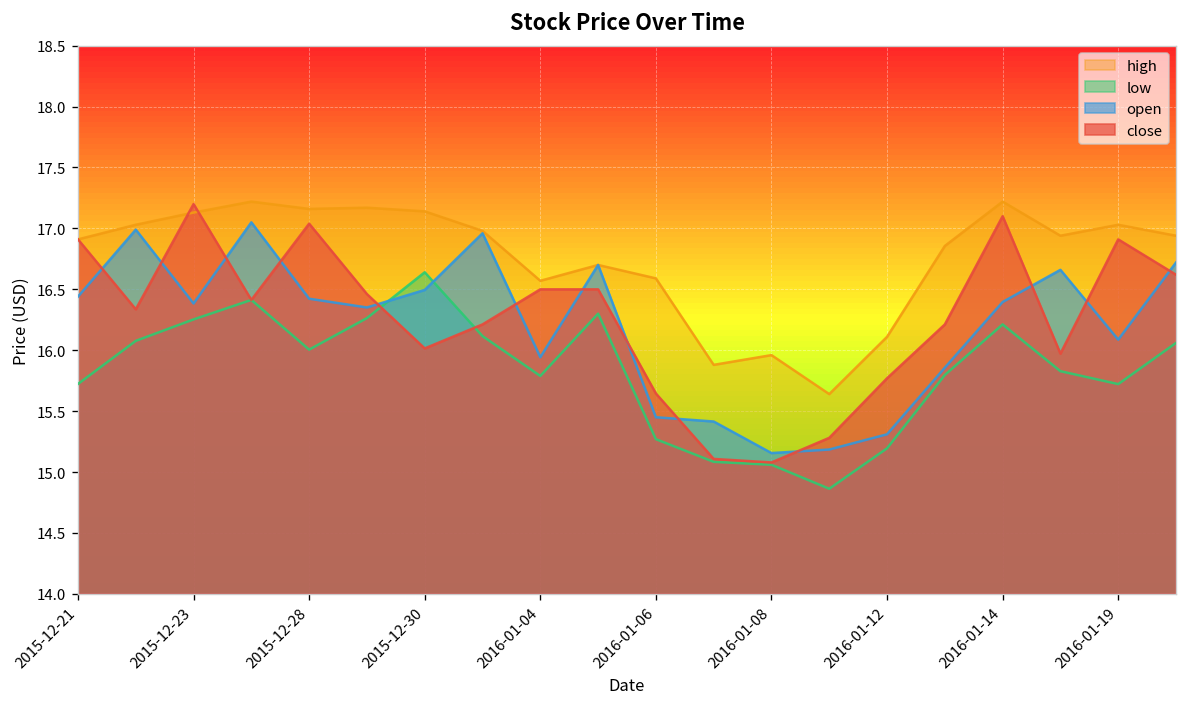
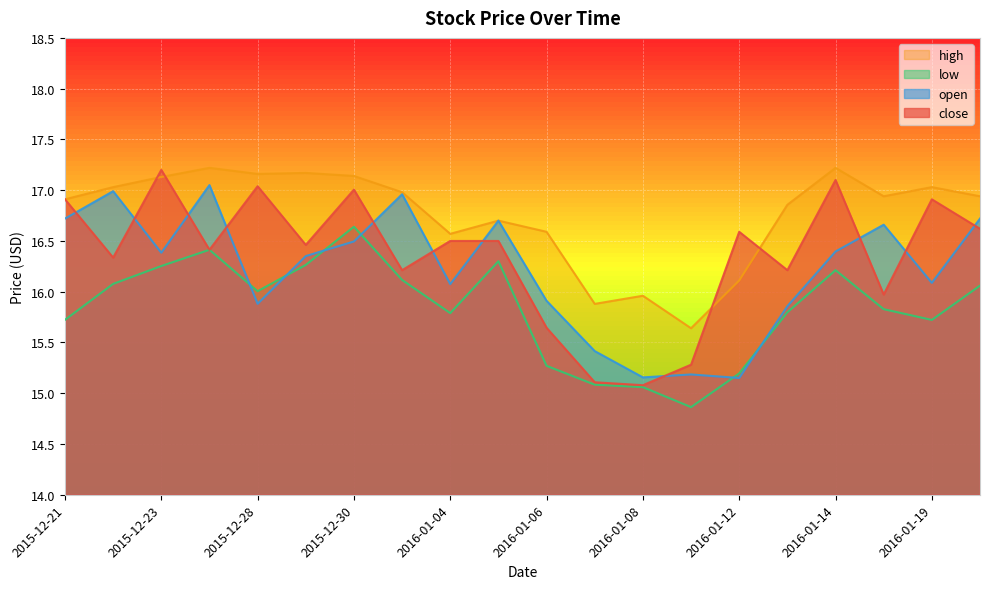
  {
    "high": {
      "2015-12-23": 17.13,
      "2015-12-28": 17.16,
      "2015-12-30": 17.14,
      "2016-01-04": 16.57,
      "2016-01-06": 16.59,
      "2016-01-08": 15.96,
      "2016-01-12": 16.11,
      "2016-01-14": 17.22,
      "2016-01-19": 17.03
    },
    "low": {
      "2015-12-21": 15.72,
      "2015-12-23": 16.25,
      "2015-12-28": 16.01,
      "2015-12-30": 16.64,
      "2016-01-04": 15.79,
      "2016-01-06": 15.27,
      "2016-01-12": 15.20,
      "2016-01-14": 16.21,
      "2016-01-19": 15.72
    },
    "open": {
-     "2015-12-21": 16.44,
+     "2015-12-21": 16.72,
      "2015-12-23": 16.38,
-     "2015-12-28": 16.42,
+     "2015-12-28": 15.88,
      "2015-12-30": 16.50,
-     "2016-01-04": 15.94,
-     "2016-01-06": 15.45,
+     "2016-01-04": 16.08,
+     "2016-01-06": 15.91,
      "2016-01-08": 15.16,
-     "2016-01-12": 15.31,
+     "2016-01-12": 15.15,
      "2016-01-14": 16.40,
      "2016-01-19": 16.09
    },
    "close": {
      "2015-12-23": 17.20,
      "2015-12-28": 17.04,
-     "2015-12-30": 16.02,
+     "2015-12-30": 17.01,
      "2016-01-04": 16.50,
      "2016-01-06": 15.65,
-     "2016-01-12": 15.77,
+     "2016-01-12": 16.59,
      "2016-01-14": 17.10,
      "2016-01-19": 16.91
    }
  }
